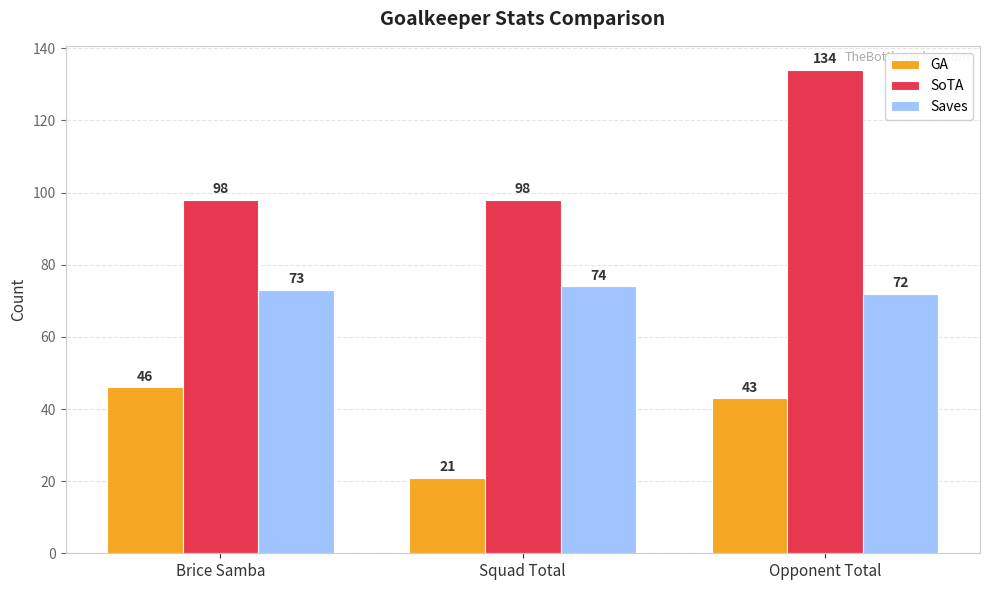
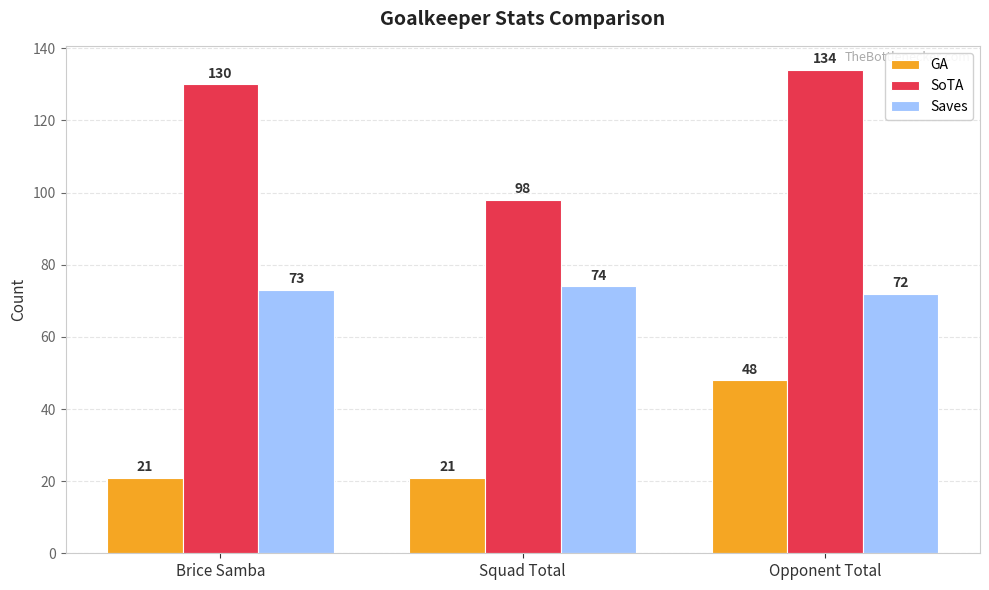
  {
    "GA": {
-     "Brice Samba": 46,
+     "Brice Samba": 21,
      "Squad Total": 21,
-     "Opponent Total": 43
+     "Opponent Total": 48
    },
    "SoTA": {
-     "Brice Samba": 98,
+     "Brice Samba": 130,
      "Squad Total": 98,
      "Opponent Total": 134
    },
    "Saves": {
      "Brice Samba": 73,
      "Squad Total": 74,
      "Opponent Total": 72
    }
  }
